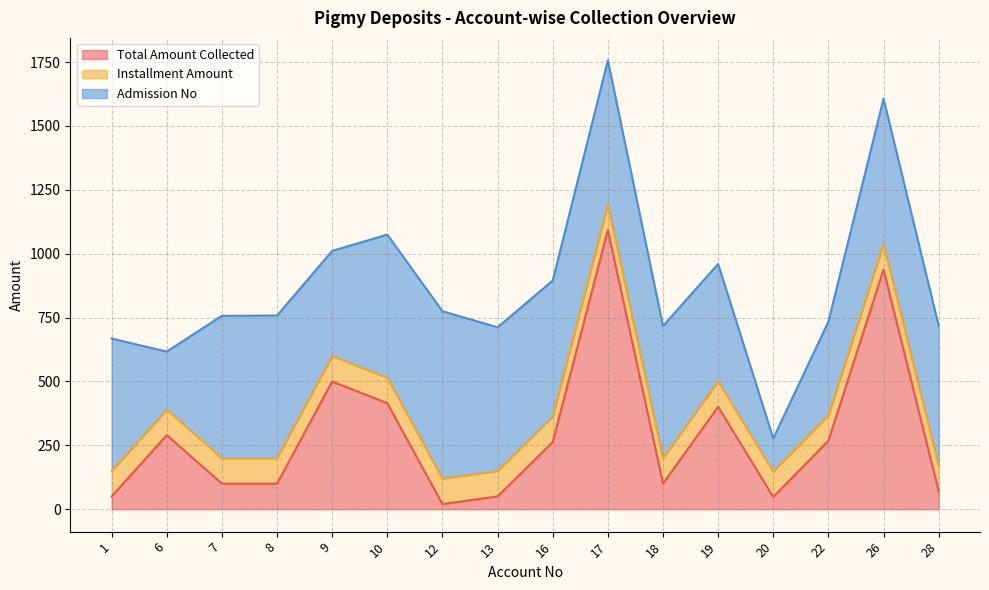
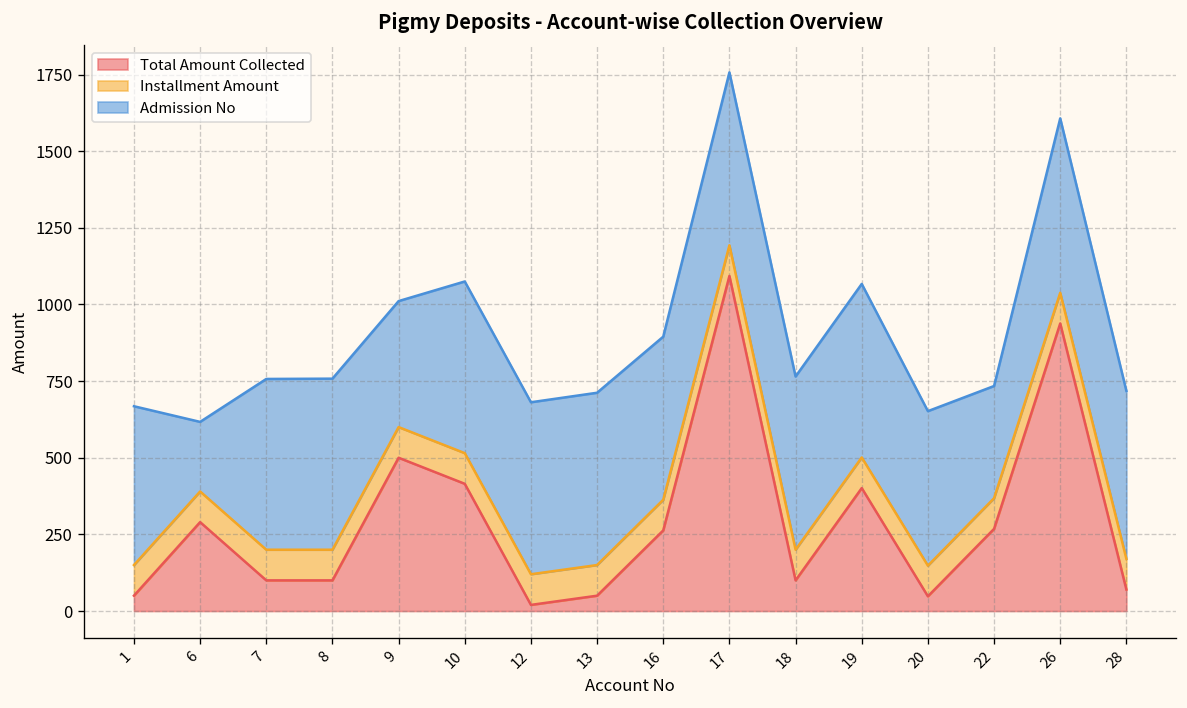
  {
    "Total Amount Collected": {
      "1": 50,
      "6": 290,
      "7": 100,
      "8": 100,
      "9": 500,
      "10": 420,
      "12": 20,
      "13": 50,
      "16": 260,
      "17": 1090,
      "18": 100,
      "19": 400,
      "20": 50,
      "22": 270,
      "26": 940,
      "28": 70
    },
    "Installment Amount": {
      "1": 100,
      "6": 100,
      "7": 100,
      "8": 100,
      "9": 100,
      "10": 100,
      "12": 100,
      "13": 100,
      "16": 100,
      "17": 100,
      "18": 100,
      "19": 100,
      "20": 100,
      "22": 100,
      "26": 100,
      "28": 100
    },
    "Admission No": {
      "1": 520,
      "6": 230,
      "7": 560,
      "8": 560,
      "9": 410,
      "10": 560,
-     "12": 660,
+     "12": 560,
      "13": 560,
      "16": 530,
      "17": 560,
-     "18": 520,
-     "19": 460,
-     "20": 130,
+     "18": 570,
+     "19": 570,
+     "20": 500,
      "22": 370,
      "26": 570,
      "28": 550
    }
  }
